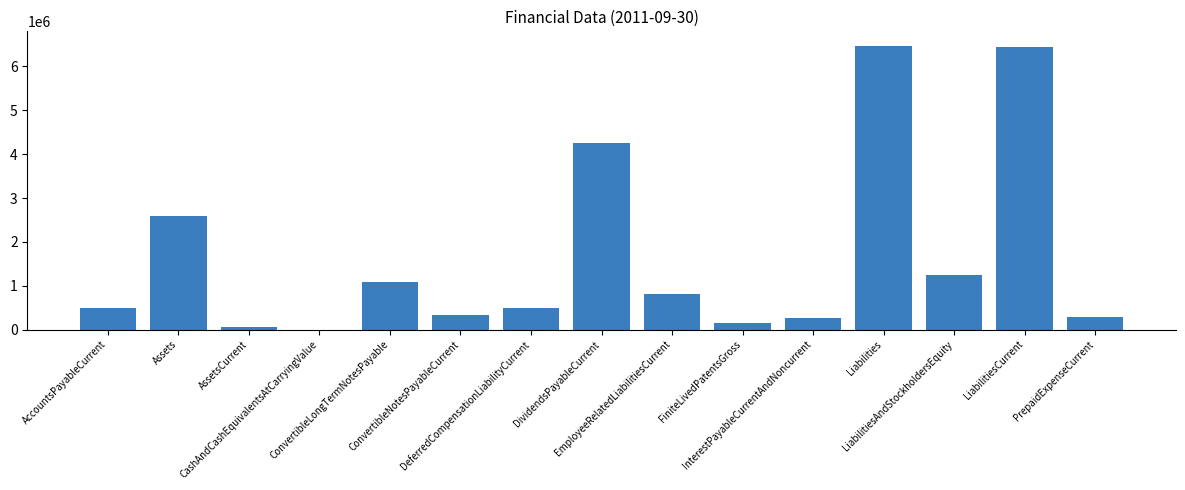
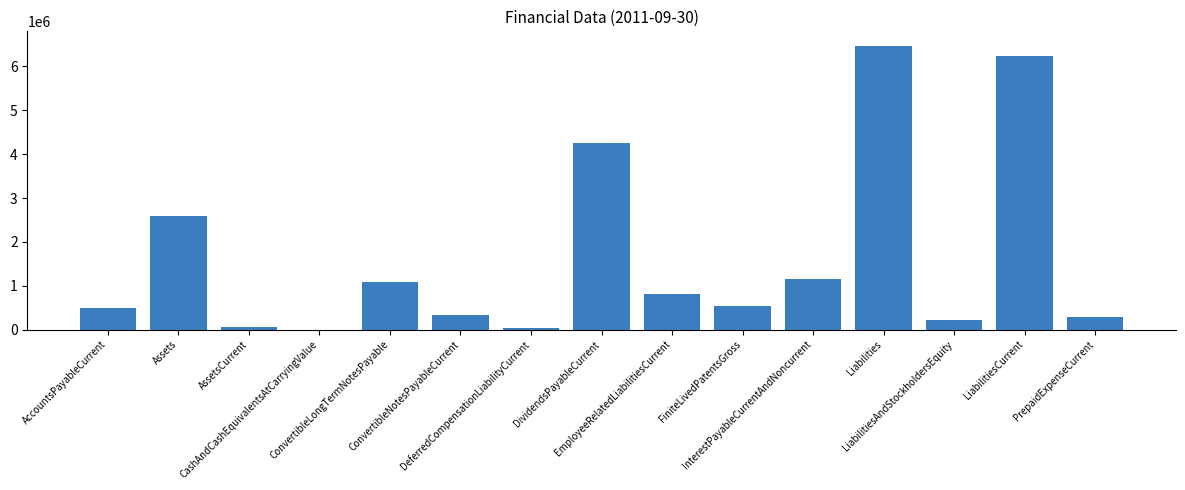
  {
    "AccountsPayableCurrent": 500000,
    "Assets": 2600000,
    "AssetsCurrent": 100000,
    "ConvertibleLongTermNotesPayable": 1100000,
    "ConvertibleNotesPayableCurrent": 300000,
-   "DeferredCompensationLiabilityCurrent": 500000,
+   "DeferredCompensationLiabilityCurrent": 0,
    "DividendsPayableCurrent": 4300000,
    "EmployeeRelatedLiabilitiesCurrent": 800000,
-   "FiniteLivedPatentsGross": 200000,
-   "InterestPayableCurrentAndNoncurrent": 300000,
+   "FiniteLivedPatentsGross": 500000,
+   "InterestPayableCurrentAndNoncurrent": 1100000,
    "Liabilities": 6500000,
-   "LiabilitiesAndStockholdersEquity": 1200000,
-   "LiabilitiesCurrent": 6400000,
+   "LiabilitiesAndStockholdersEquity": 200000,
+   "LiabilitiesCurrent": 6200000,
    "PrepaidExpenseCurrent": 300000
  }
